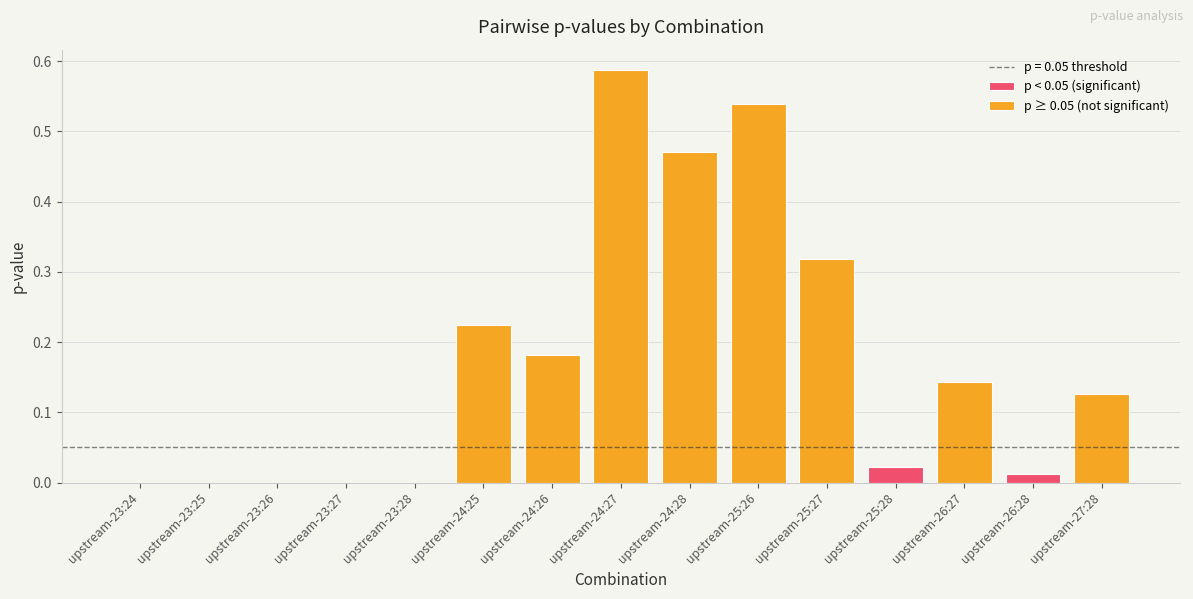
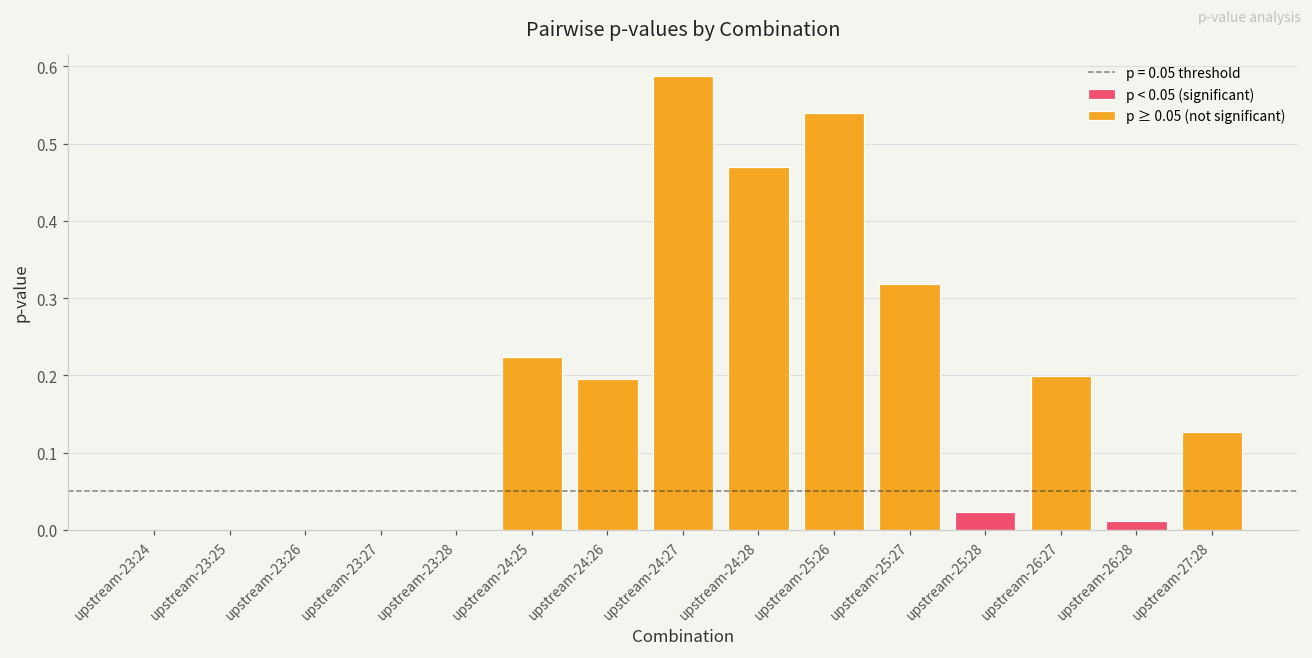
  {
    "p < 0.05 (significant)": {
      "upstream-25:28": 0.02,
      "upstream-26:28": 0.01
    },
    "p ≥ 0.05 (not significant)": {
      "upstream-24:25": 0.22,
-     "upstream-24:26": 0.18,
+     "upstream-24:26": 0.19,
      "upstream-24:27": 0.59,
      "upstream-24:28": 0.47,
      "upstream-25:26": 0.54,
      "upstream-25:27": 0.32,
-     "upstream-26:27": 0.14,
+     "upstream-26:27": 0.20,
      "upstream-27:28": 0.13
    }
  }
